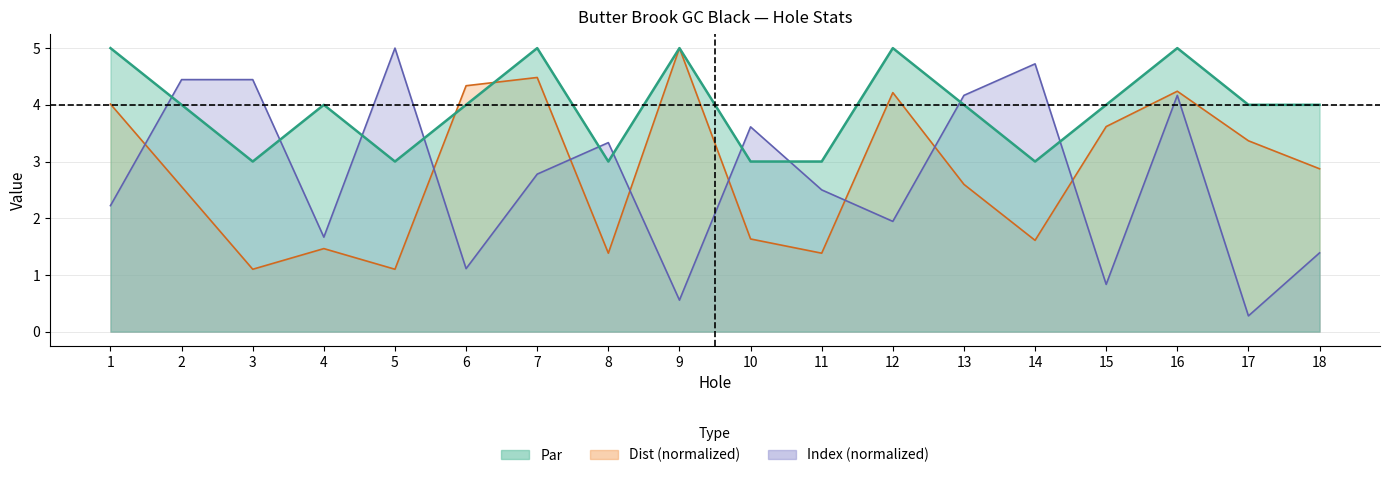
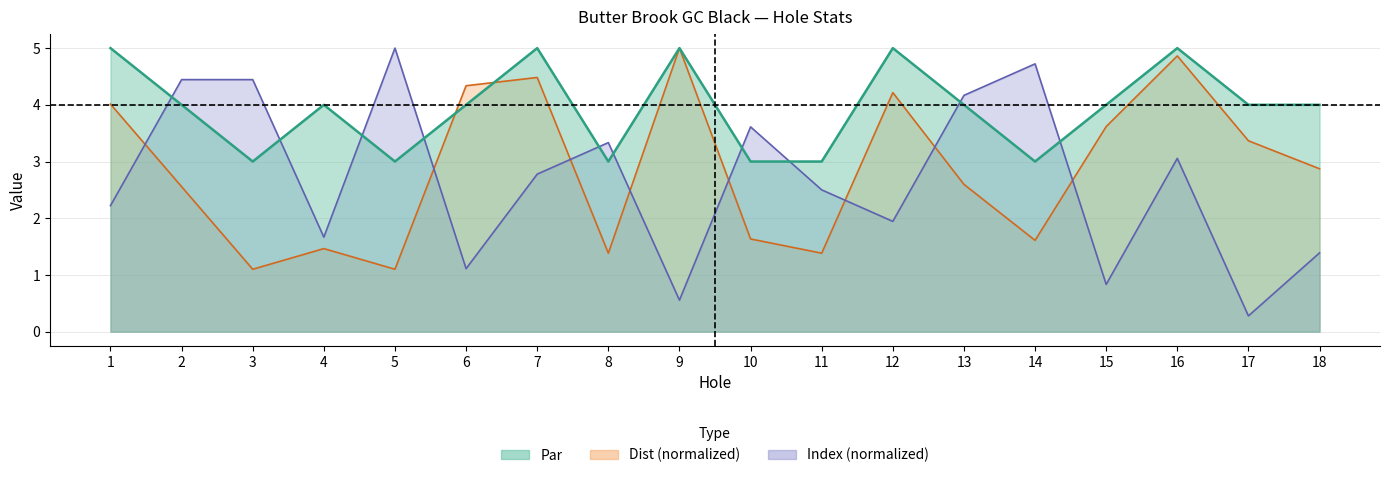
  {
    "Dist (normalized)": {
      "1": 4.0,
      "2": 2.6,
      "3": 1.1,
      "4": 1.5,
      "5": 1.1,
      "6": 4.3,
      "7": 4.5,
      "8": 1.4,
      "10": 1.6,
      "11": 1.4,
      "12": 4.2,
      "13": 2.6,
      "14": 1.6,
      "15": 3.6,
-     "16": 4.2,
+     "16": 4.9,
      "17": 3.4,
      "18": 2.9
    },
    "Index (normalized)": {
      "1": 2.2,
      "2": 4.4,
      "3": 4.4,
      "4": 1.7,
      "5": 5.0,
      "6": 1.1,
      "7": 2.8,
      "8": 3.3,
      "9": 0.6,
      "10": 3.6,
      "11": 2.5,
      "12": 1.9,
      "13": 4.2,
      "14": 4.7,
      "15": 0.8,
-     "16": 4.2,
+     "16": 3.1,
      "17": 0.3,
      "18": 1.4
    },
    "Par": {
      "1": 5.0,
      "2": 4.0,
      "3": 3.0,
      "4": 4.0,
      "5": 3.0,
      "6": 4.0,
      "7": 5.0,
      "8": 3.0,
      "10": 3.0,
      "11": 3.0,
      "12": 5.0,
      "13": 4.0,
      "14": 3.0,
      "15": 4.0,
      "16": 5.0,
      "17": 4.0,
      "18": 4.0
    }
  }
